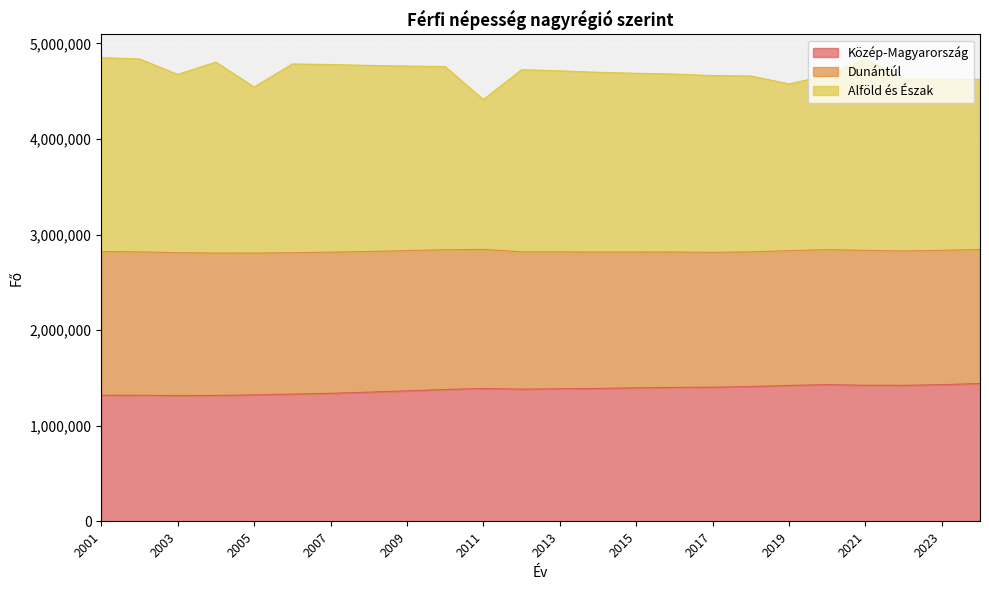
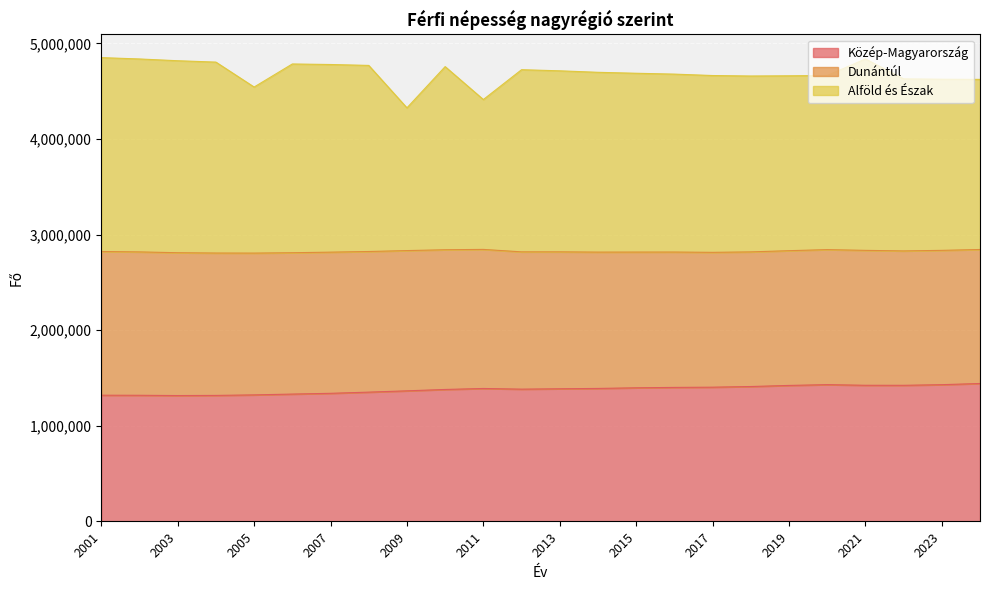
  {
    "Alföld és Észak": {
      "2001": "2,000,000",
-     "2003": "1,900,000",
+     "2003": "2,000,000",
      "2005": "1,700,000",
      "2007": "2,000,000",
-     "2009": "1,900,000",
+     "2009": "1,500,000",
      "2011": "1,600,000",
      "2013": "1,900,000",
      "2015": "1,900,000",
      "2017": "1,800,000",
-     "2019": "1,700,000"
+     "2019": "1,800,000"
    }
  }
